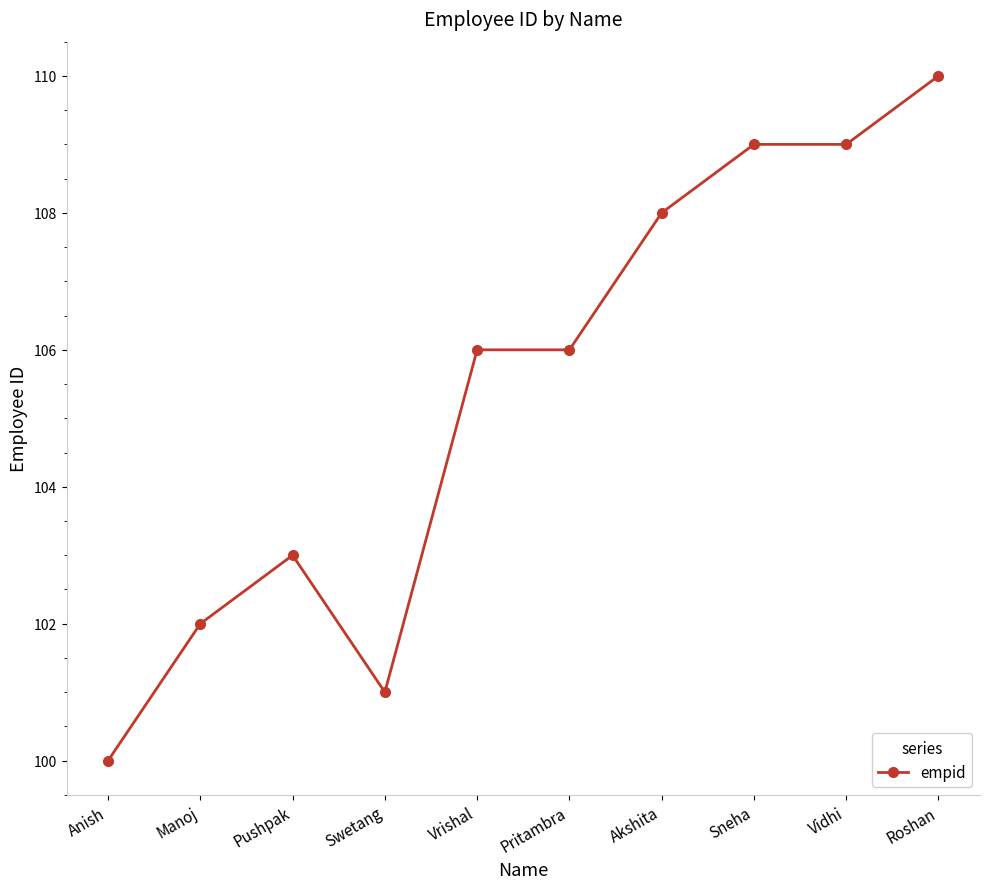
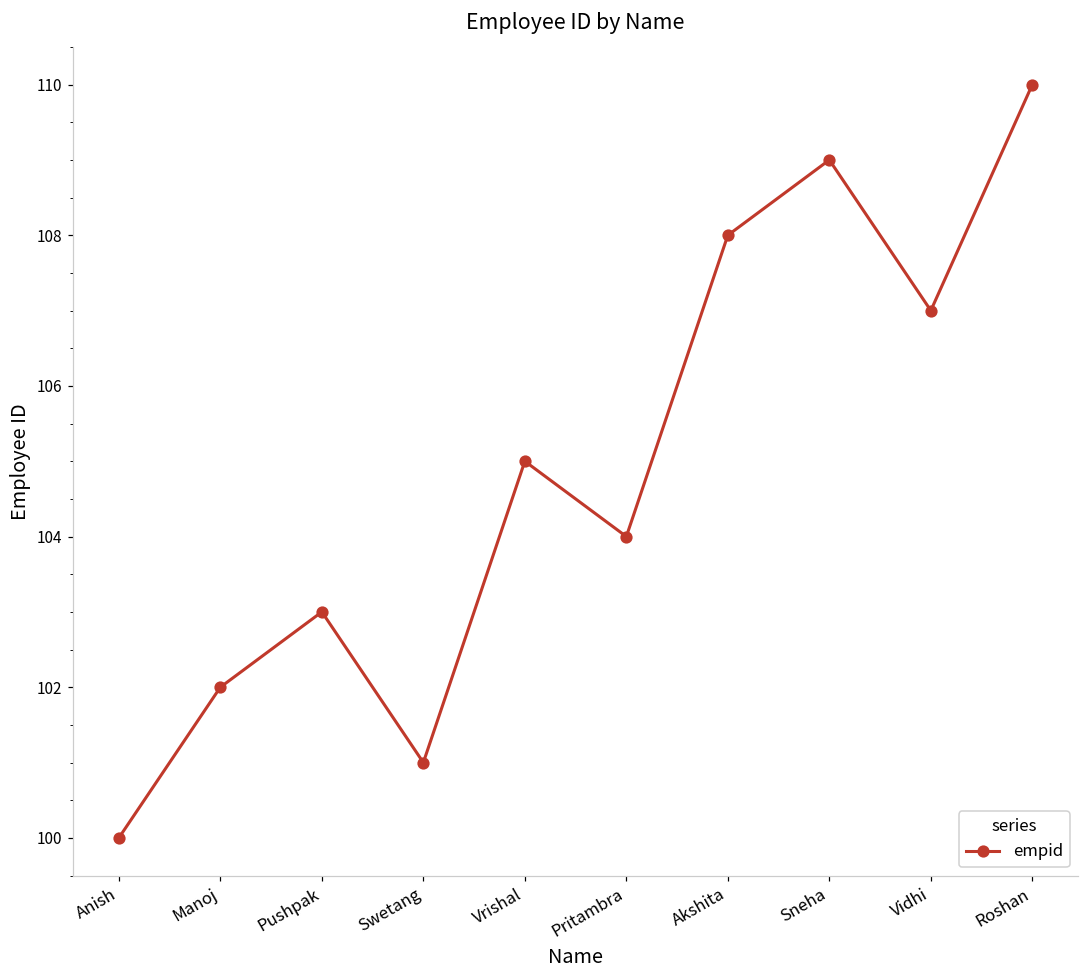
  {
    "Anish": 100,
    "Manoj": 102,
    "Pushpak": 103,
    "Swetang": 101,
-   "Vrishal": 106,
-   "Pritambra": 106,
+   "Vrishal": 105,
+   "Pritambra": 104,
    "Akshita": 108,
    "Sneha": 109,
-   "Vidhi": 109,
+   "Vidhi": 107,
    "Roshan": 110
  }
